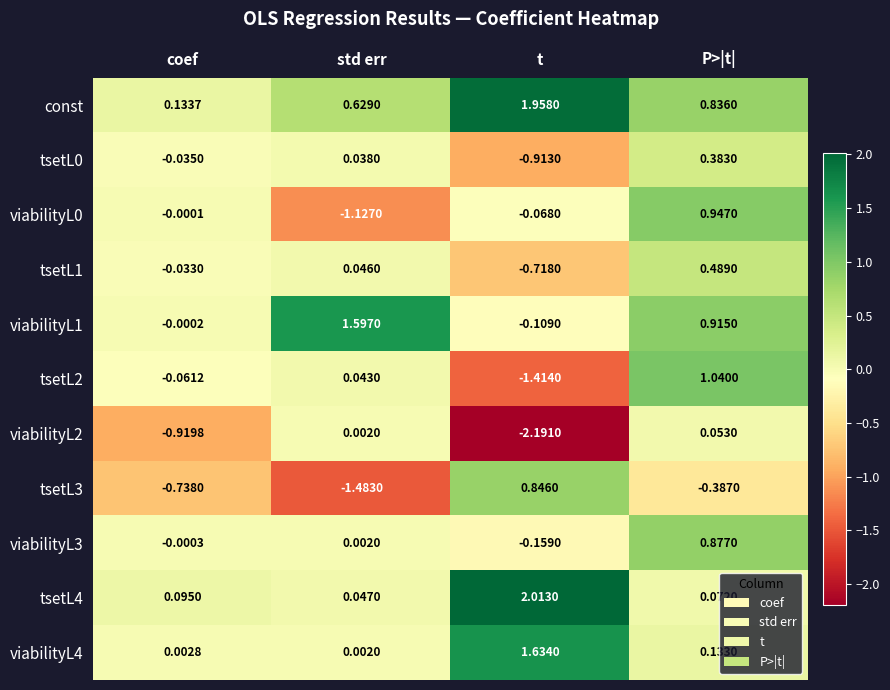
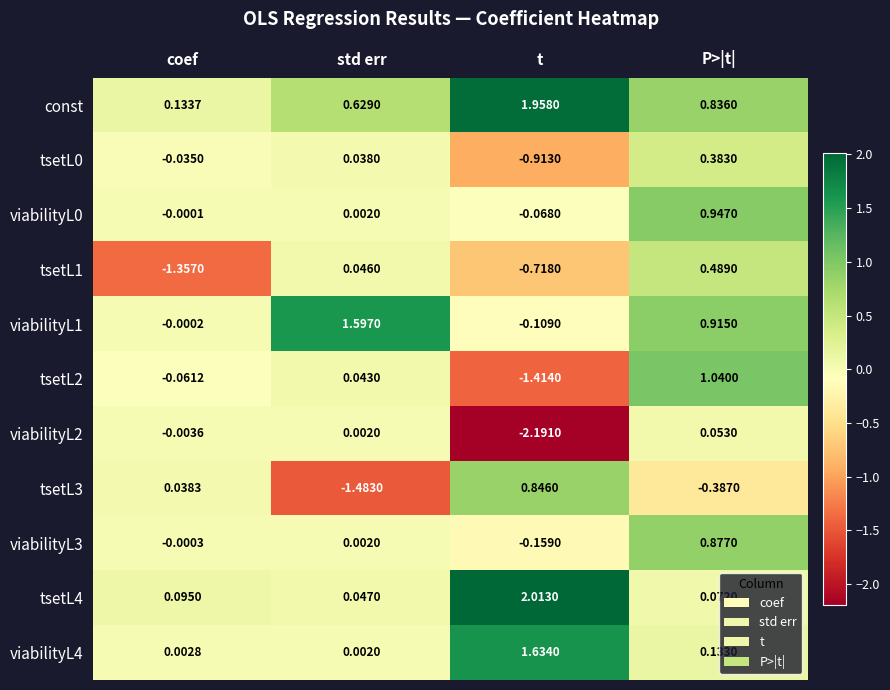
  {
    "const": {
      "coef": 0.1337,
      "std err": 0.6290,
      "t": 1.9580,
      "P>|t|": 0.8360
    },
    "tsetL0": {
      "coef": -0.0350,
      "std err": 0.0380,
      "t": -0.9130,
      "P>|t|": 0.3830
    },
    "viabilityL0": {
      "coef": -0.0001,
-     "std err": -1.1270,
+     "std err": 0.0020,
      "t": -0.0680,
      "P>|t|": 0.9470
    },
    "tsetL1": {
-     "coef": -0.0330,
+     "coef": -1.3570,
      "std err": 0.0460,
      "t": -0.7180,
      "P>|t|": 0.4890
    },
    "viabilityL1": {
      "coef": -0.0002,
      "std err": 1.5970,
      "t": -0.1090,
      "P>|t|": 0.9150
    },
    "tsetL2": {
      "coef": -0.0612,
      "std err": 0.0430,
      "t": -1.4140,
      "P>|t|": 1.0400
    },
    "viabilityL2": {
-     "coef": -0.9198,
+     "coef": -0.0036,
      "std err": 0.0020,
      "t": -2.1910,
      "P>|t|": 0.0530
    },
    "tsetL3": {
-     "coef": -0.7380,
+     "coef": 0.0383,
      "std err": -1.4830,
      "t": 0.8460,
      "P>|t|": -0.3870
    },
    "viabilityL3": {
      "coef": -0.0003,
      "std err": 0.0020,
      "t": -0.1590,
      "P>|t|": 0.8770
    },
    "tsetL4": {
      "coef": 0.0950,
      "std err": 0.0470,
      "t": 2.0130
    },
    "viabilityL4": {
      "coef": 0.0028,
      "std err": 0.0020,
      "t": 1.6340
    }
  }
